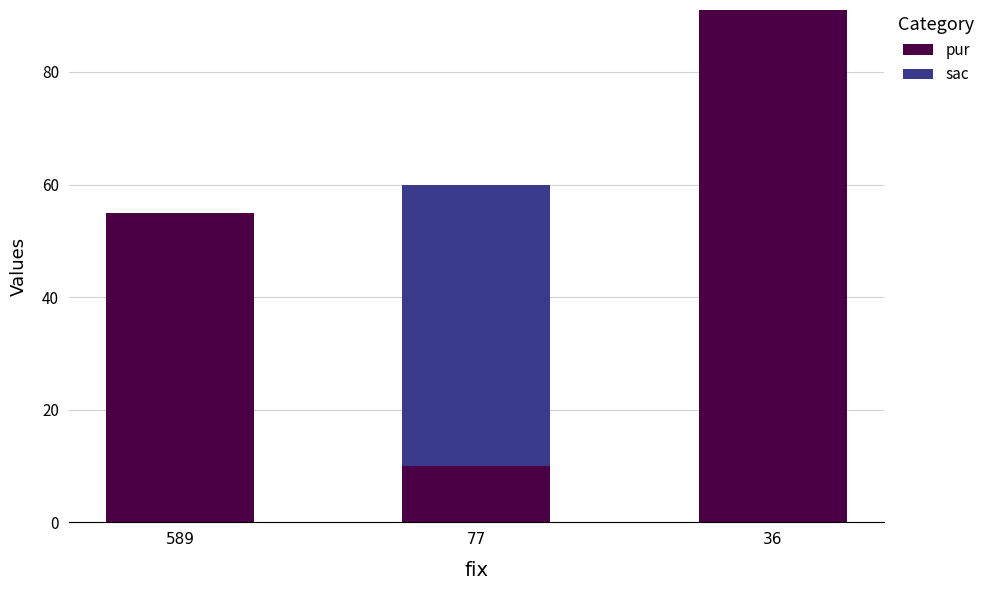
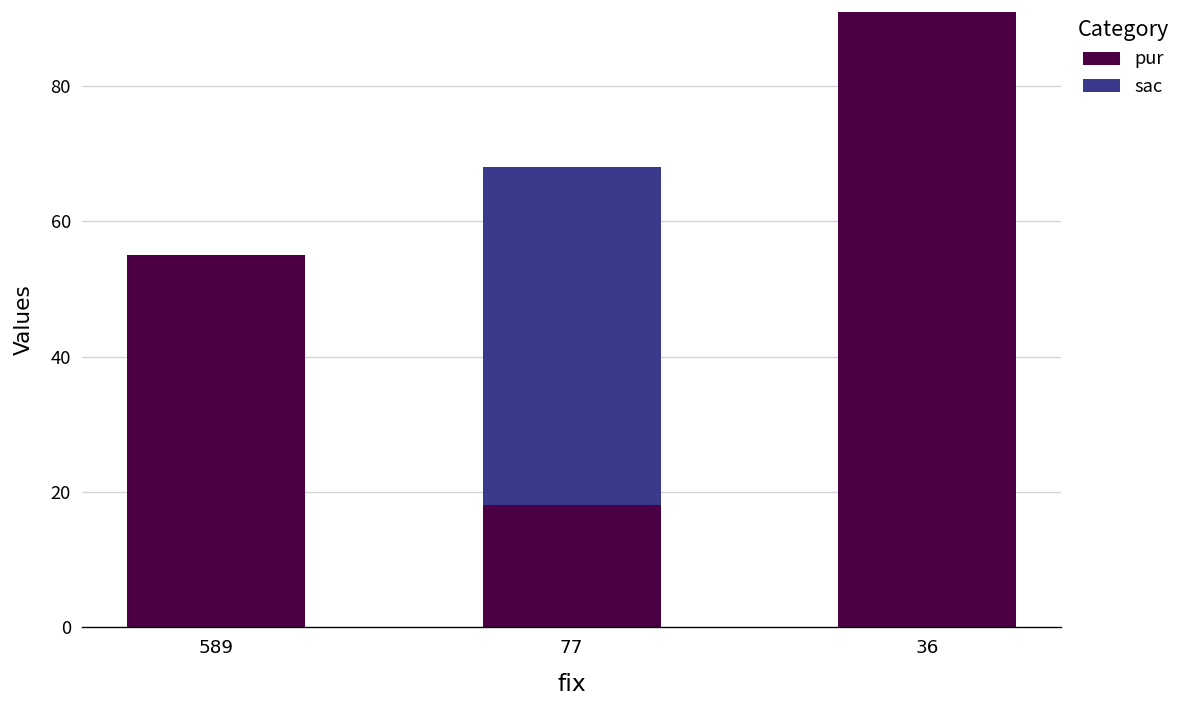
  {
    "pur": {
      "589": 55,
-     "77": 10,
+     "77": 18,
      "36": 91
    },
    "sac": {
      "589": 0,
      "77": 50,
      "36": 0
    }
  }
